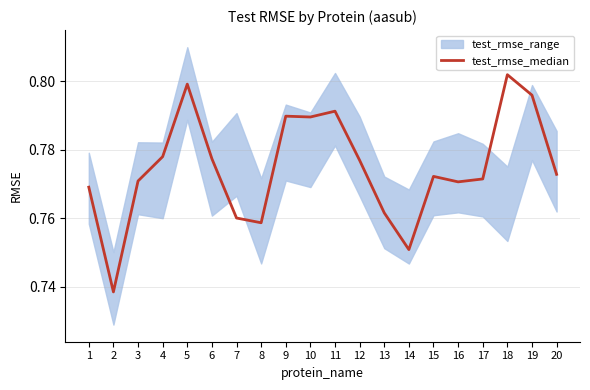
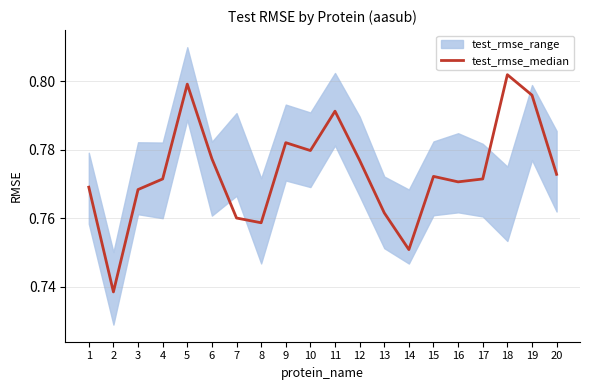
  {
    "test_rmse_median": {
      "1": 0.769,
      "2": 0.738,
-     "3": 0.771,
-     "4": 0.778,
+     "3": 0.768,
+     "4": 0.772,
      "5": 0.799,
      "6": 0.777,
      "7": 0.760,
      "8": 0.759,
-     "9": 0.790,
-     "10": 0.790,
+     "9": 0.782,
+     "10": 0.780,
      "11": 0.791,
      "12": 0.777,
      "13": 0.762,
      "14": 0.751,
      "15": 0.772,
      "16": 0.771,
      "17": 0.772,
      "18": 0.802,
      "19": 0.796,
      "20": 0.773
    }
  }
